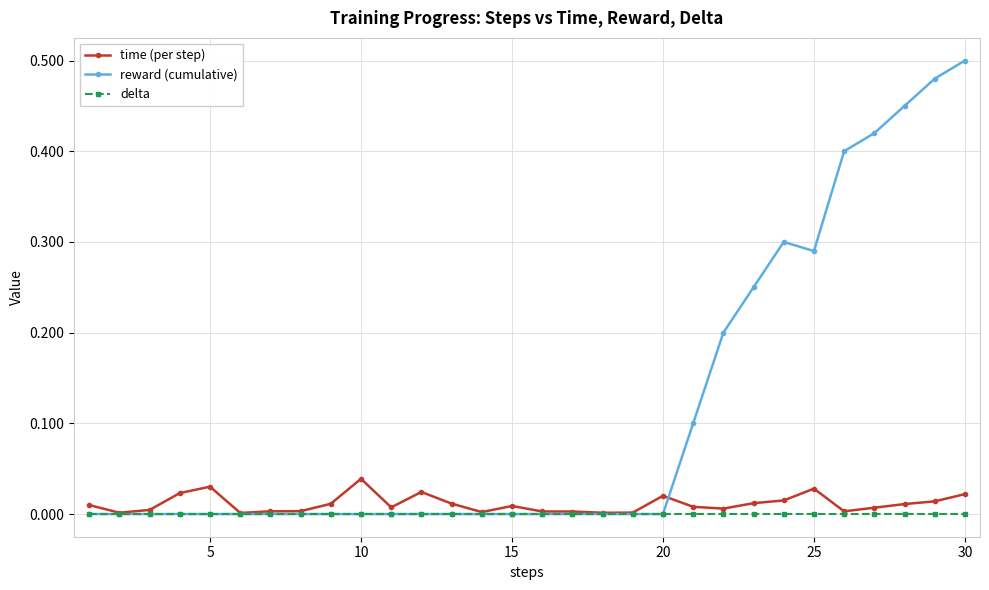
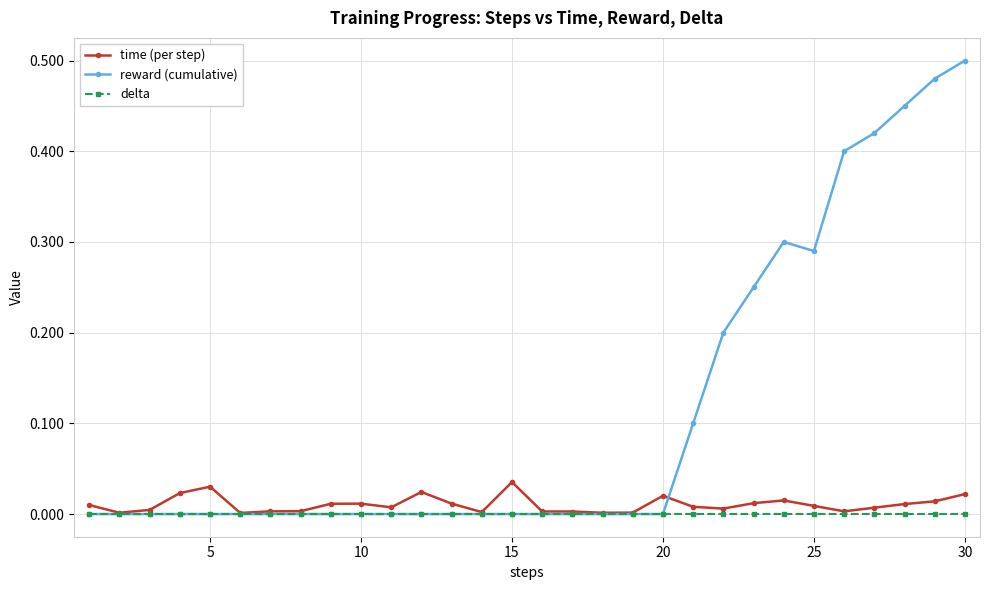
  {
    "time (per step)": {
      "5": 0.03,
-     "10": 0.04,
-     "15": 0.01,
+     "10": 0.01,
+     "15": 0.04,
      "20": 0.02,
-     "25": 0.03,
+     "25": 0.01,
      "30": 0.02
    },
    "reward (cumulative)": {
      "25": 0.29,
      "30": 0.50
    },
    "delta": {
      "25": 0.00,
      "30": 0.00
    }
  }
